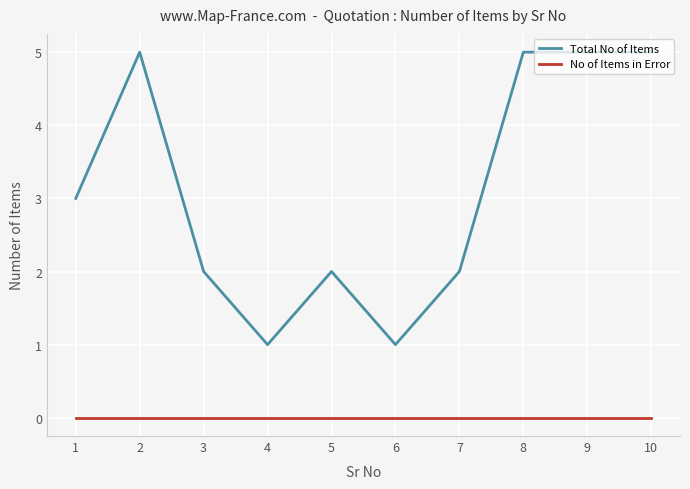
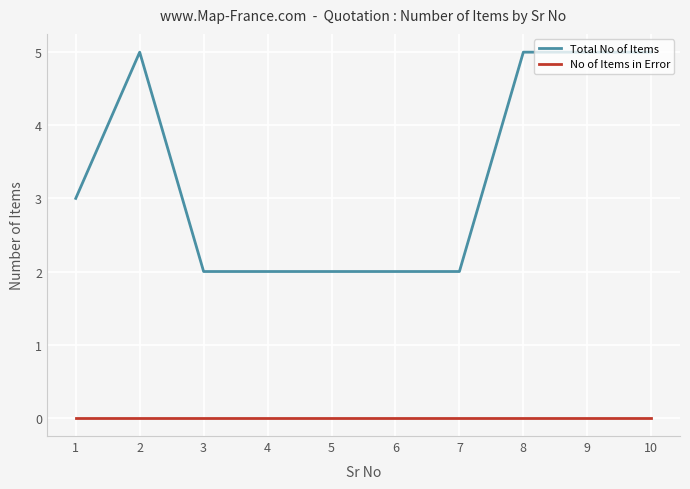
  {
    "Total No of Items": {
      "1": 3,
      "2": 5,
      "3": 2,
-     "4": 1,
+     "4": 2,
      "5": 2,
-     "6": 1,
+     "6": 2,
      "7": 2,
      "8": 5
    },
    "No of Items in Error": {
      "1": 0,
      "2": 0,
      "3": 0,
      "4": 0,
      "5": 0,
      "6": 0,
      "7": 0,
      "8": 0,
      "9": 0,
      "10": 0
    }
  }
